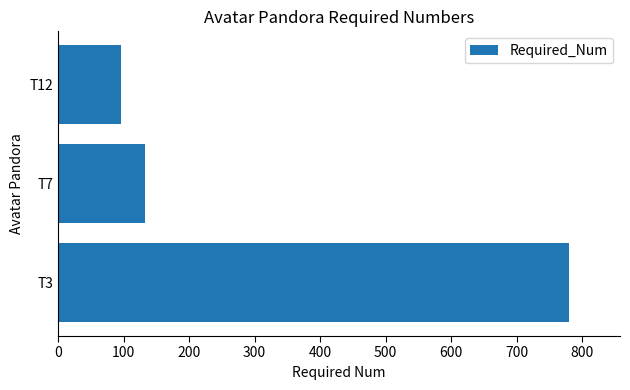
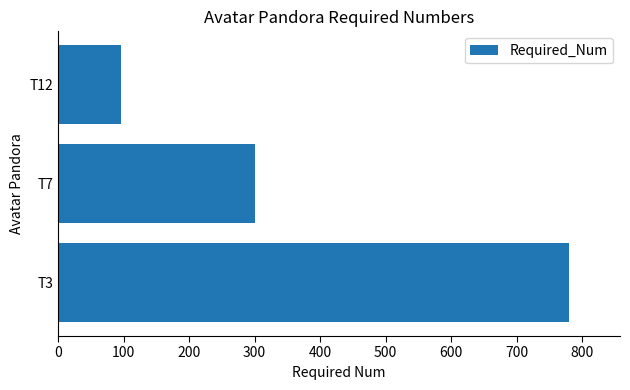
  {
    "T12": 100,
-   "T7": 130,
+   "T7": 300,
    "T3": 780
  }
